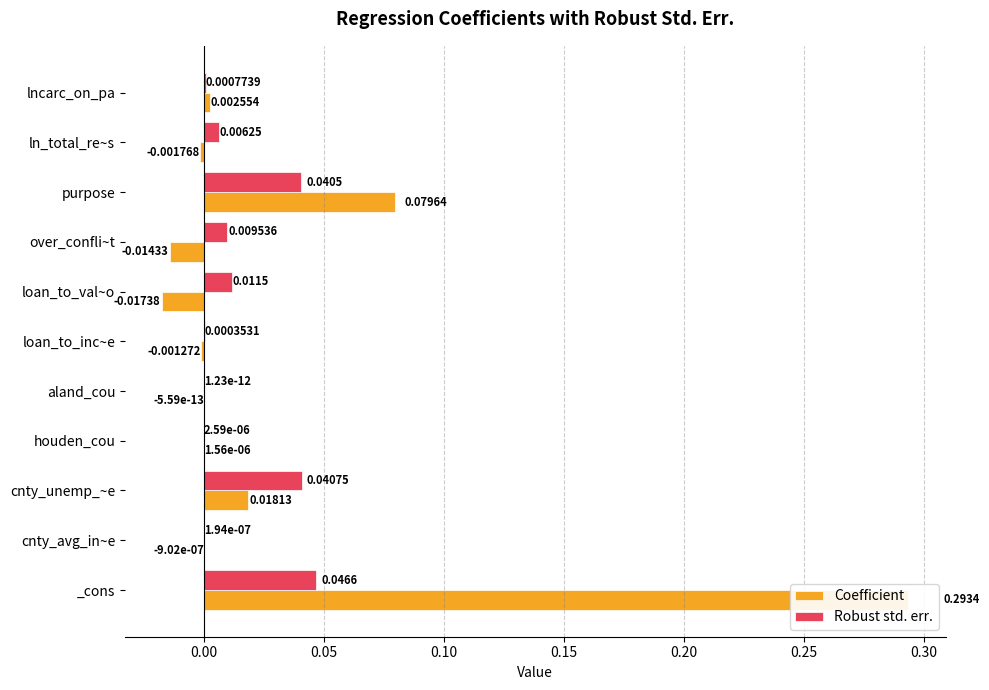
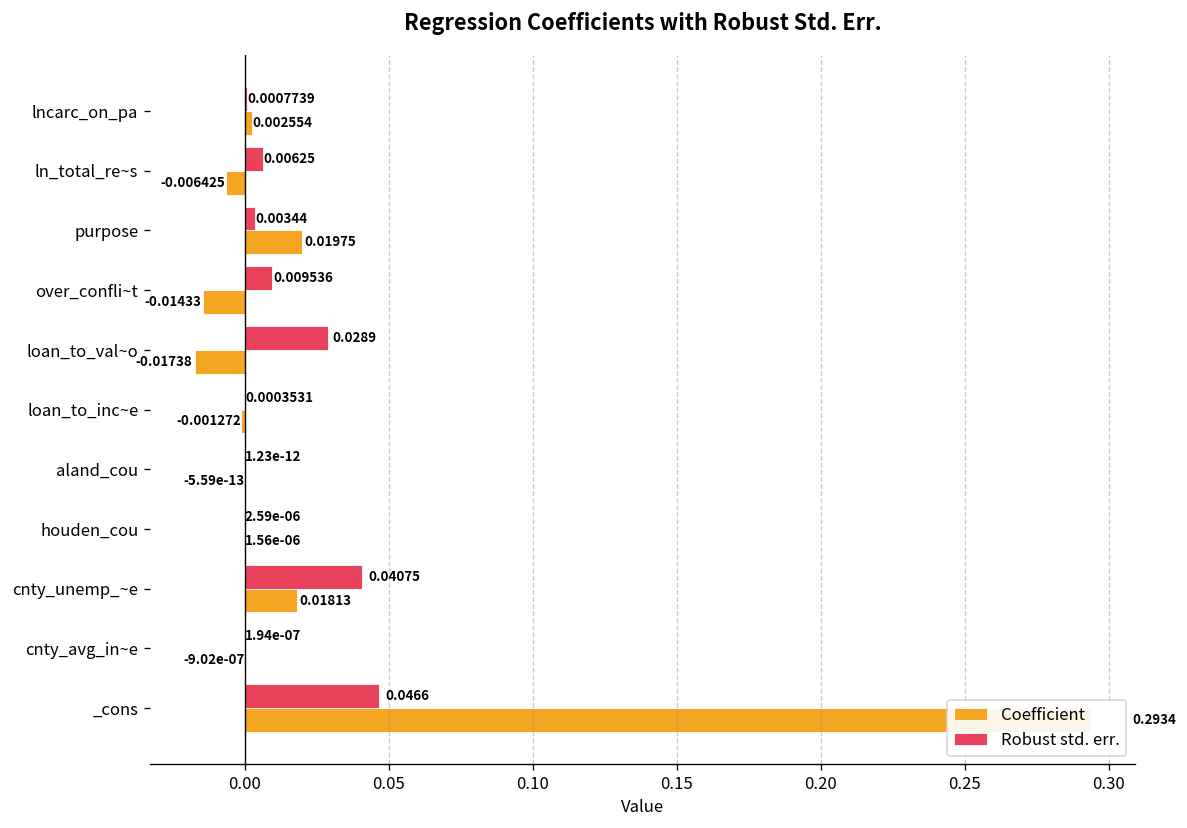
  {
    "Coefficient": {
      "lncarc_on_pa": "0.002554",
-     "ln_total_re~s": "-0.001768",
-     "purpose": "0.07964",
+     "ln_total_re~s": "-0.006425",
+     "purpose": "0.01975",
      "over_confli~t": "-0.01433",
      "loan_to_val~o": "-0.01738",
      "loan_to_inc~e": "-0.001272",
      "aland_cou": "-5.59e-13",
      "houden_cou": "1.56e-06",
      "cnty_unemp_~e": "0.01813",
      "cnty_avg_in~e": "-9.02e-07"
    },
    "Robust std. err.": {
      "lncarc_on_pa": "0.0007739",
      "ln_total_re~s": "0.00625",
-     "purpose": "0.0405",
+     "purpose": "0.00344",
      "over_confli~t": "0.009536",
-     "loan_to_val~o": "0.0115",
+     "loan_to_val~o": "0.0289",
      "loan_to_inc~e": "0.0003531",
      "aland_cou": "1.23e-12",
      "houden_cou": "2.59e-06",
      "cnty_unemp_~e": "0.04075",
      "cnty_avg_in~e": "1.94e-07",
      "_cons": "0.0466"
    }
  }
